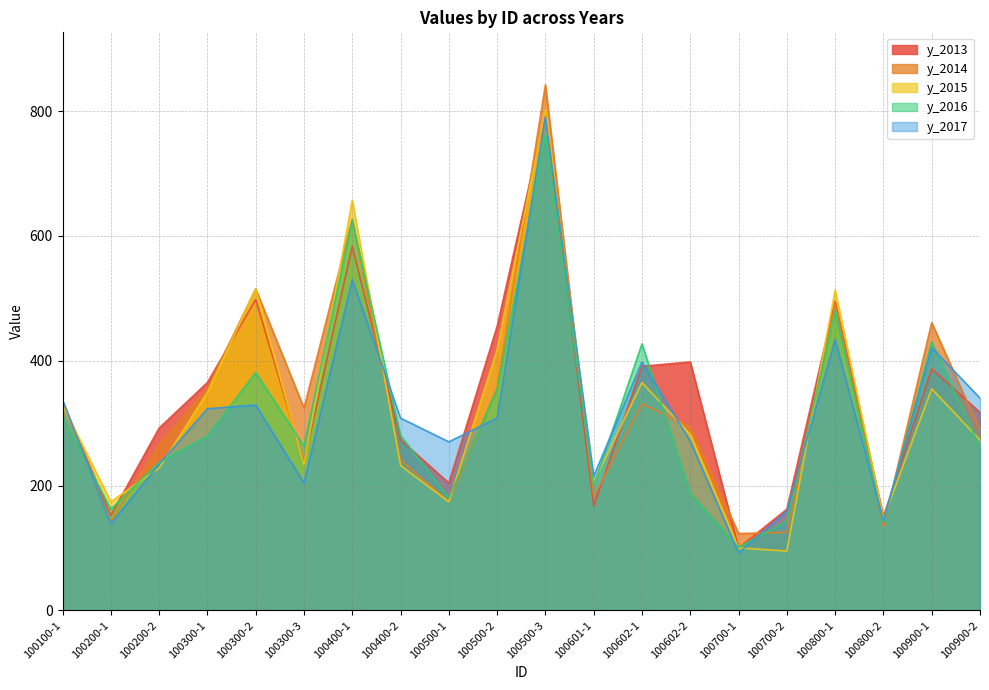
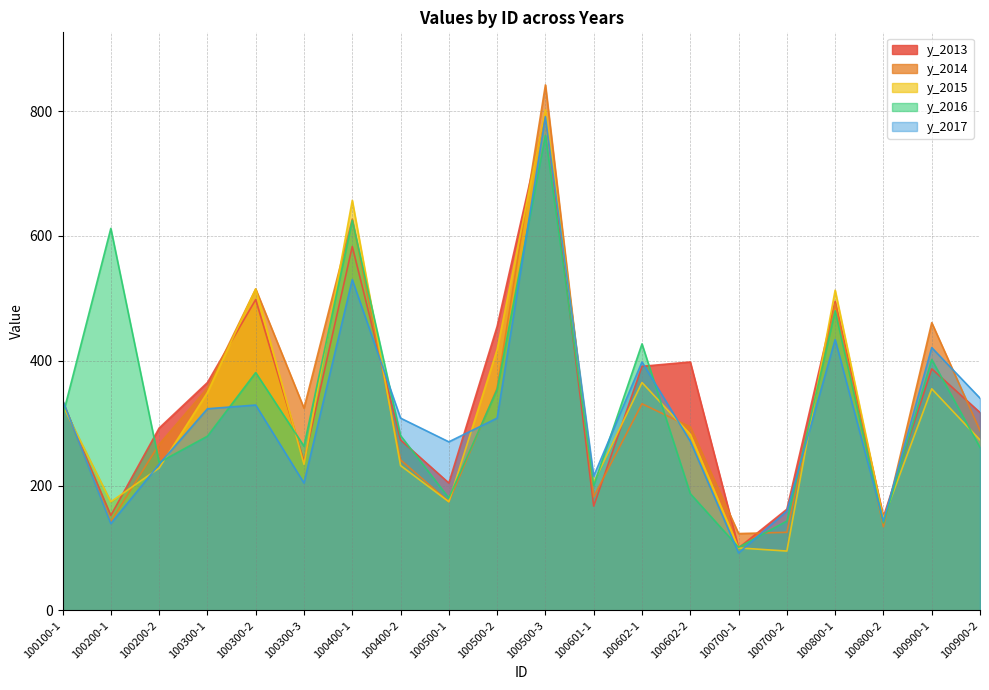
  {
    "y_2015": {
      "100100-1": 330,
      "100200-1": 170,
      "100200-2": 230,
      "100300-1": 350,
      "100400-1": 660,
      "100400-2": 230,
      "100500-2": 420,
      "100500-3": 800,
      "100601-1": 210,
      "100602-1": 370,
      "100602-2": 280,
      "100700-2": 100,
      "100800-1": 510,
      "100900-1": 360,
      "100900-2": 270
    },
    "y_2016": {
      "100100-1": 310,
-     "100200-1": 160,
+     "100200-1": 610,
      "100300-1": 280,
      "100300-2": 380,
      "100300-3": 260,
      "100400-2": 280,
      "100500-1": 180,
      "100500-3": 760,
      "100601-1": 200,
      "100602-1": 430,
      "100602-2": 190,
      "100700-2": 140,
      "100800-1": 480,
-     "100900-1": 430,
+     "100900-1": 400,
      "100900-2": 260
    },
    "y_2017": {
      "100300-1": 320,
      "100300-2": 330,
      "100300-3": 200,
      "100400-1": 530,
      "100400-2": 310,
      "100500-1": 270,
      "100500-2": 310,
      "100500-3": 790,
      "100601-1": 220,
      "100602-1": 400,
      "100602-2": 270,
      "100700-1": 90,
      "100800-1": 430,
      "100900-1": 420,
      "100900-2": 340
    }
  }
